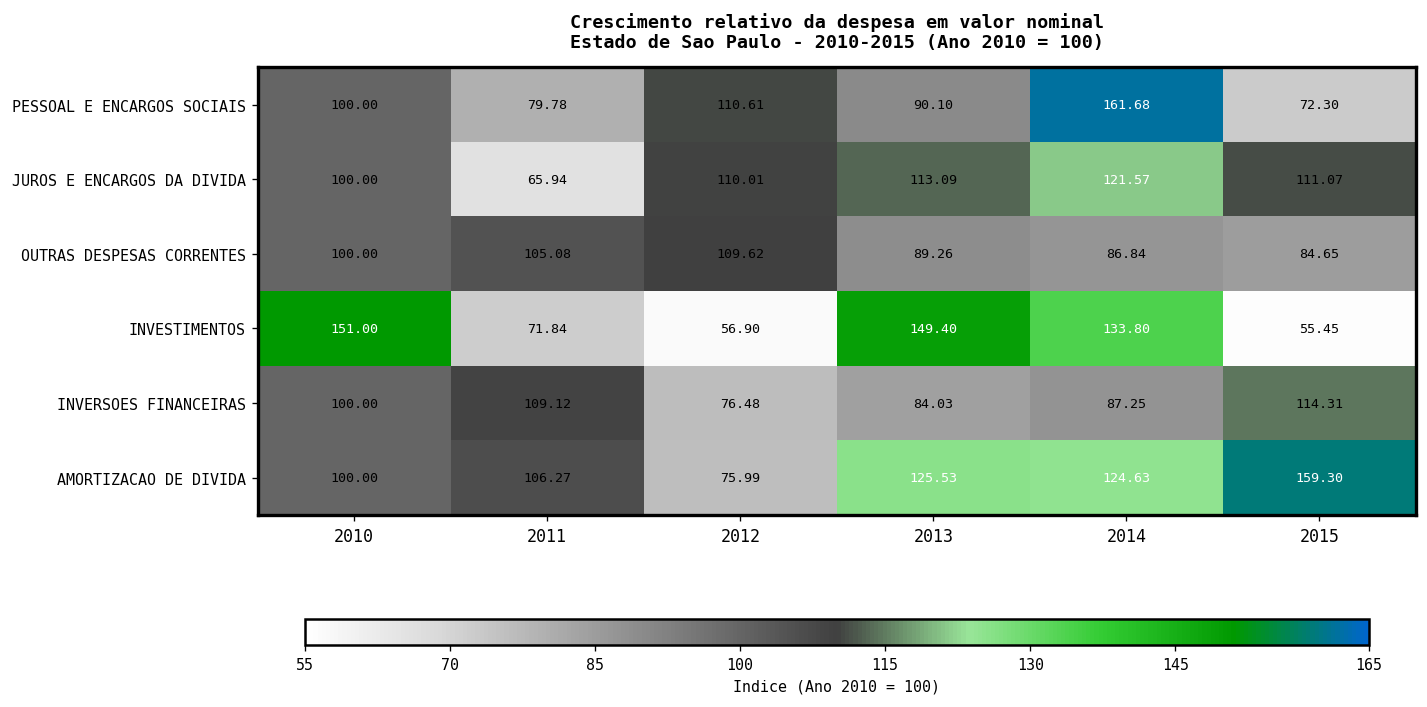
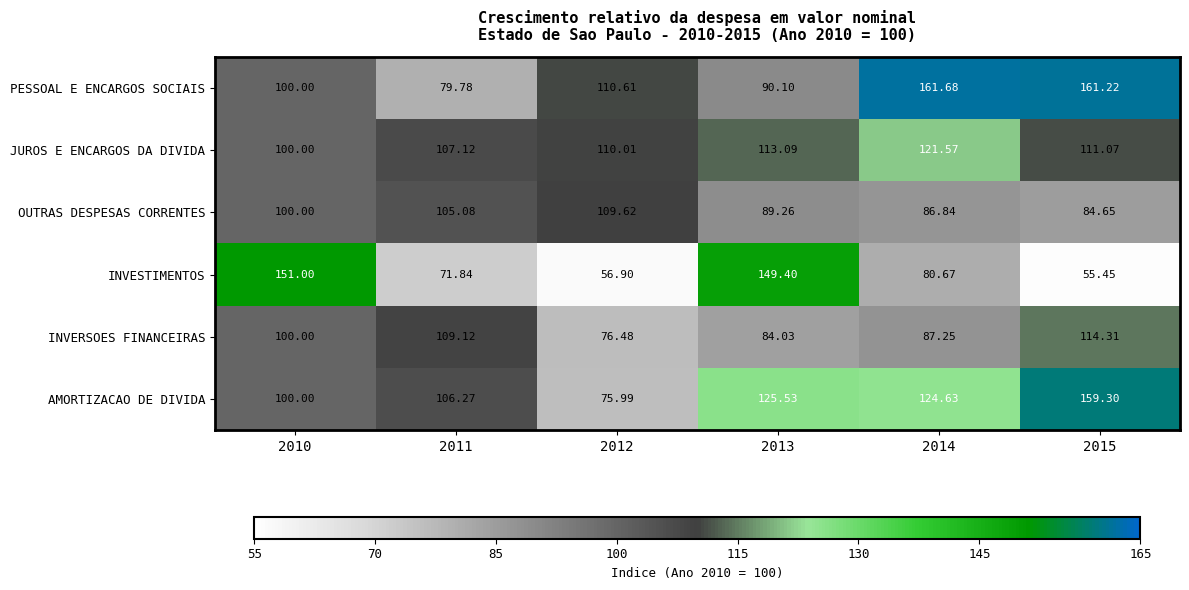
  {
    "PESSOAL E ENCARGOS SOCIAIS": {
      "2010": 100.00,
      "2011": 79.78,
      "2012": 110.61,
      "2013": 90.10,
      "2014": 161.68,
-     "2015": 72.30
+     "2015": 161.22
    },
    "JUROS E ENCARGOS DA DIVIDA": {
      "2010": 100.00,
-     "2011": 65.94,
+     "2011": 107.12,
      "2012": 110.01,
      "2013": 113.09,
      "2014": 121.57,
      "2015": 111.07
    },
    "OUTRAS DESPESAS CORRENTES": {
      "2010": 100.00,
      "2011": 105.08,
      "2012": 109.62,
      "2013": 89.26,
      "2014": 86.84,
      "2015": 84.65
    },
    "INVESTIMENTOS": {
      "2010": 151.00,
      "2011": 71.84,
      "2012": 56.90,
      "2013": 149.40,
-     "2014": 133.80,
+     "2014": 80.67,
      "2015": 55.45
    },
    "INVERSOES FINANCEIRAS": {
      "2010": 100.00,
      "2011": 109.12,
      "2012": 76.48,
      "2013": 84.03,
      "2014": 87.25,
      "2015": 114.31
    },
    "AMORTIZACAO DE DIVIDA": {
      "2010": 100.00,
      "2011": 106.27,
      "2012": 75.99,
      "2013": 125.53,
      "2014": 124.63,
      "2015": 159.30
    }
  }
